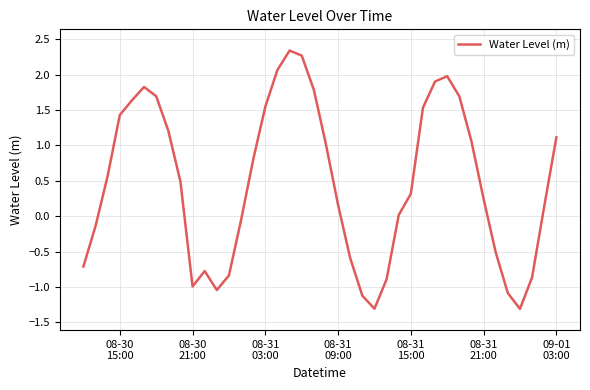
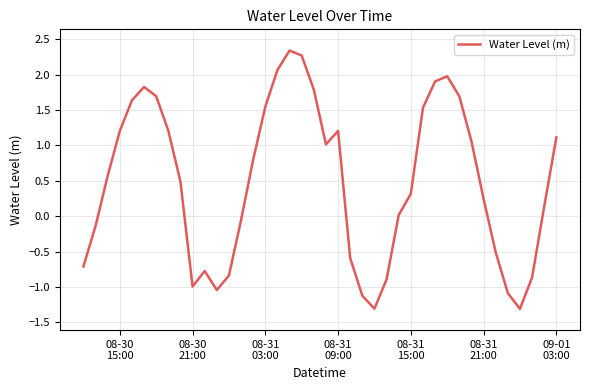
  {
-   "08-30 15:00": 1.4,
+   "08-30 15:00": 1.2,
    "08-30 21:00": -1.0,
    "08-31 03:00": 1.5,
-   "08-31 09:00": 0.2,
+   "08-31 09:00": 1.2,
    "08-31 15:00": 0.3,
    "08-31 21:00": 0.2,
    "09-01 03:00": 1.1
  }
